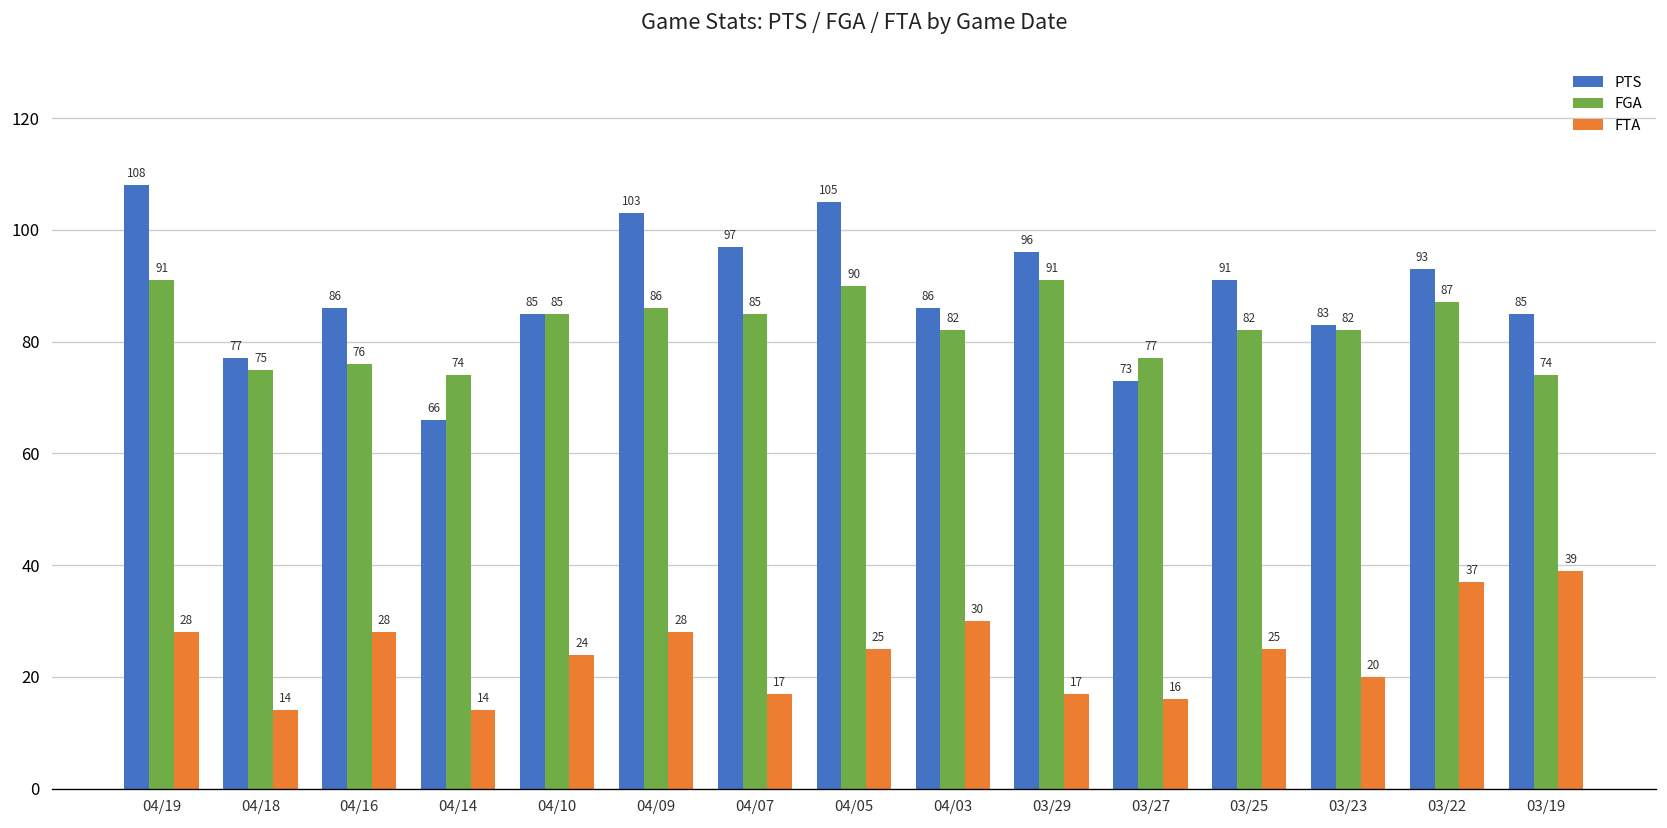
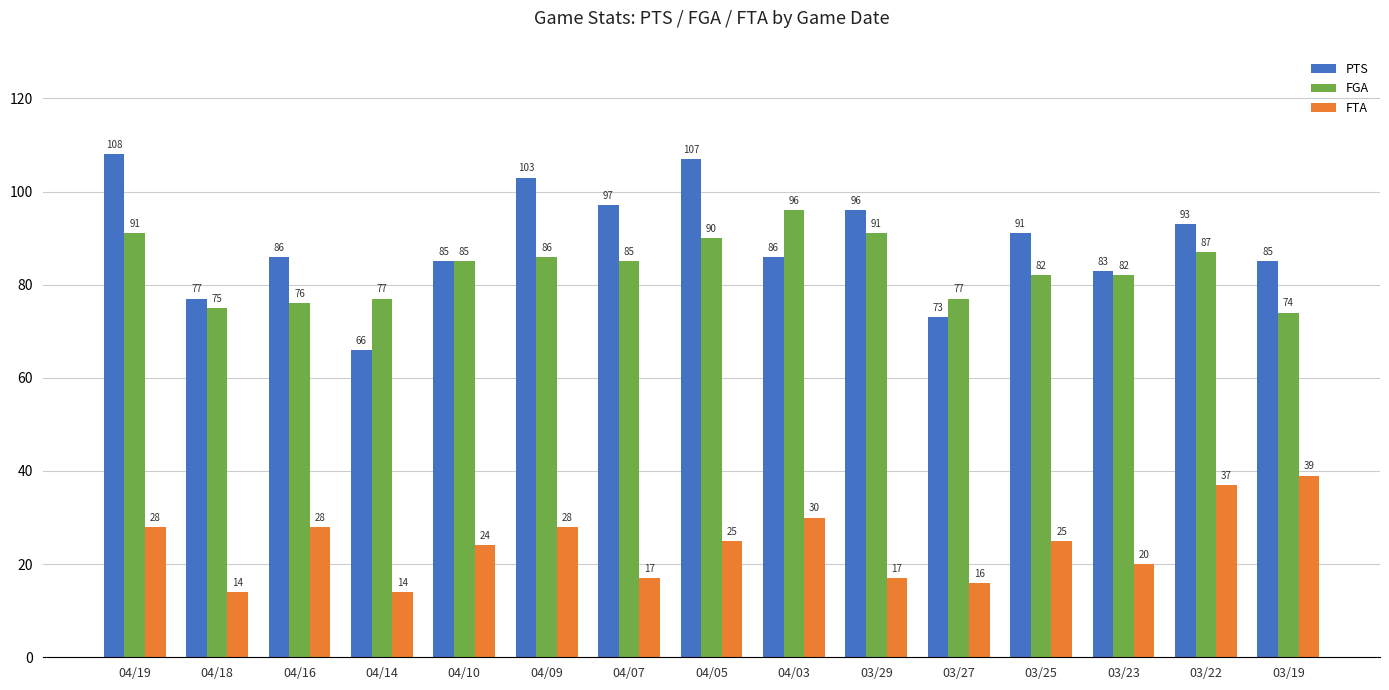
  {
    "PTS": {
      "04/19": 108,
      "04/18": 77,
      "04/16": 86,
      "04/14": 66,
      "04/10": 85,
      "04/09": 103,
      "04/07": 97,
-     "04/05": 105,
+     "04/05": 107,
      "04/03": 86,
      "03/29": 96,
      "03/27": 73,
      "03/25": 91,
      "03/23": 83,
      "03/22": 93,
      "03/19": 85
    },
    "FGA": {
      "04/19": 91,
      "04/18": 75,
      "04/16": 76,
-     "04/14": 74,
+     "04/14": 77,
      "04/10": 85,
      "04/09": 86,
      "04/07": 85,
      "04/05": 90,
-     "04/03": 82,
+     "04/03": 96,
      "03/29": 91,
      "03/27": 77,
      "03/25": 82,
      "03/23": 82,
      "03/22": 87,
      "03/19": 74
    },
    "FTA": {
      "04/19": 28,
      "04/18": 14,
      "04/16": 28,
      "04/14": 14,
      "04/10": 24,
      "04/09": 28,
      "04/07": 17,
      "04/05": 25,
      "04/03": 30,
      "03/29": 17,
      "03/27": 16,
      "03/25": 25,
      "03/23": 20,
      "03/22": 37,
      "03/19": 39
    }
  }
